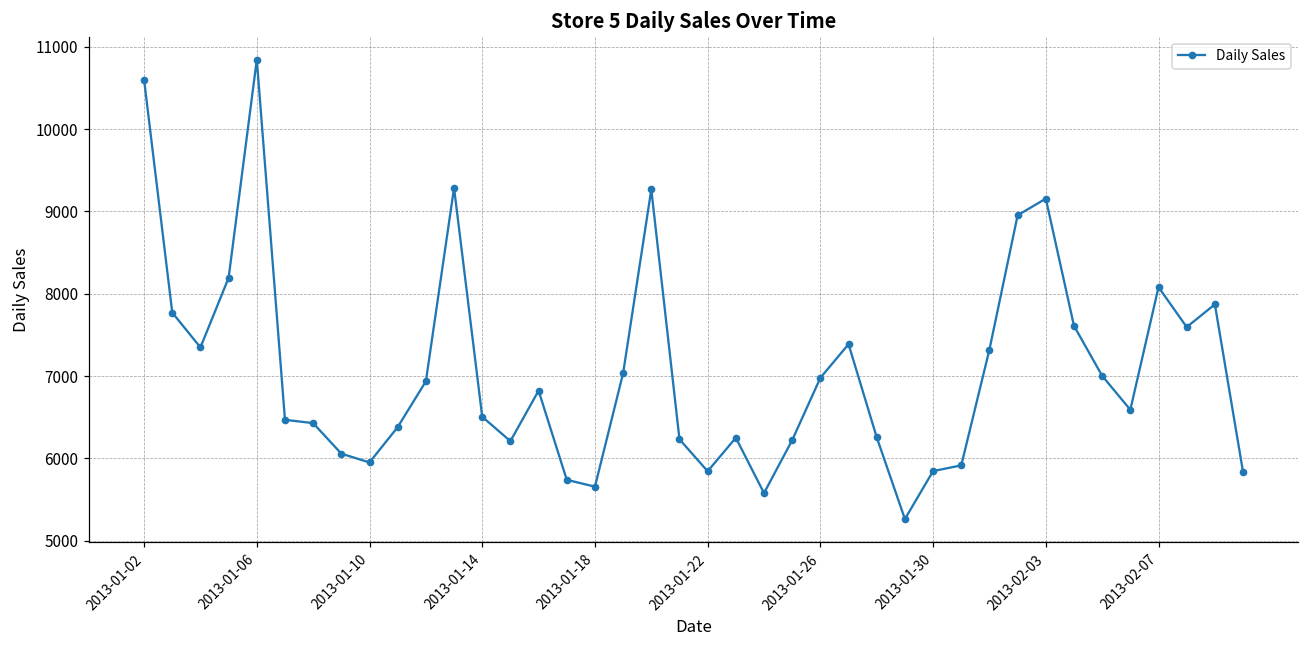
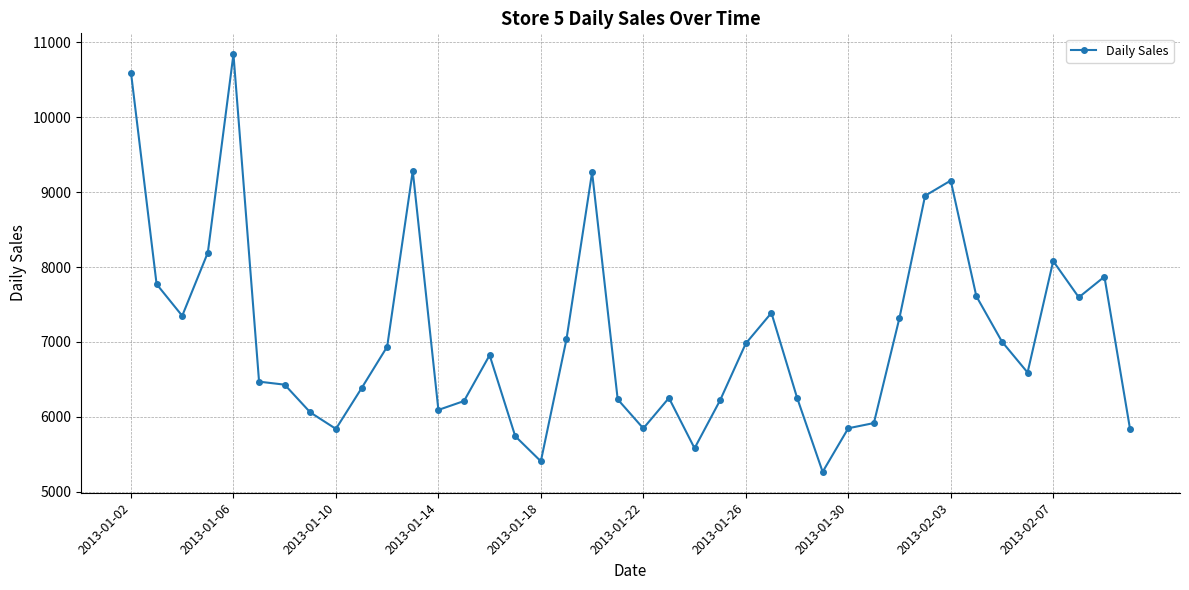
  {
    "2013-01-02": 10600,
    "2013-01-06": 10800,
-   "2013-01-10": 6000,
-   "2013-01-14": 6500,
-   "2013-01-18": 5700,
+   "2013-01-10": 5800,
+   "2013-01-14": 6100,
+   "2013-01-18": 5400,
    "2013-01-22": 5800,
    "2013-01-26": 7000,
    "2013-01-30": 5800,
    "2013-02-03": 9200,
    "2013-02-07": 8100
  }
